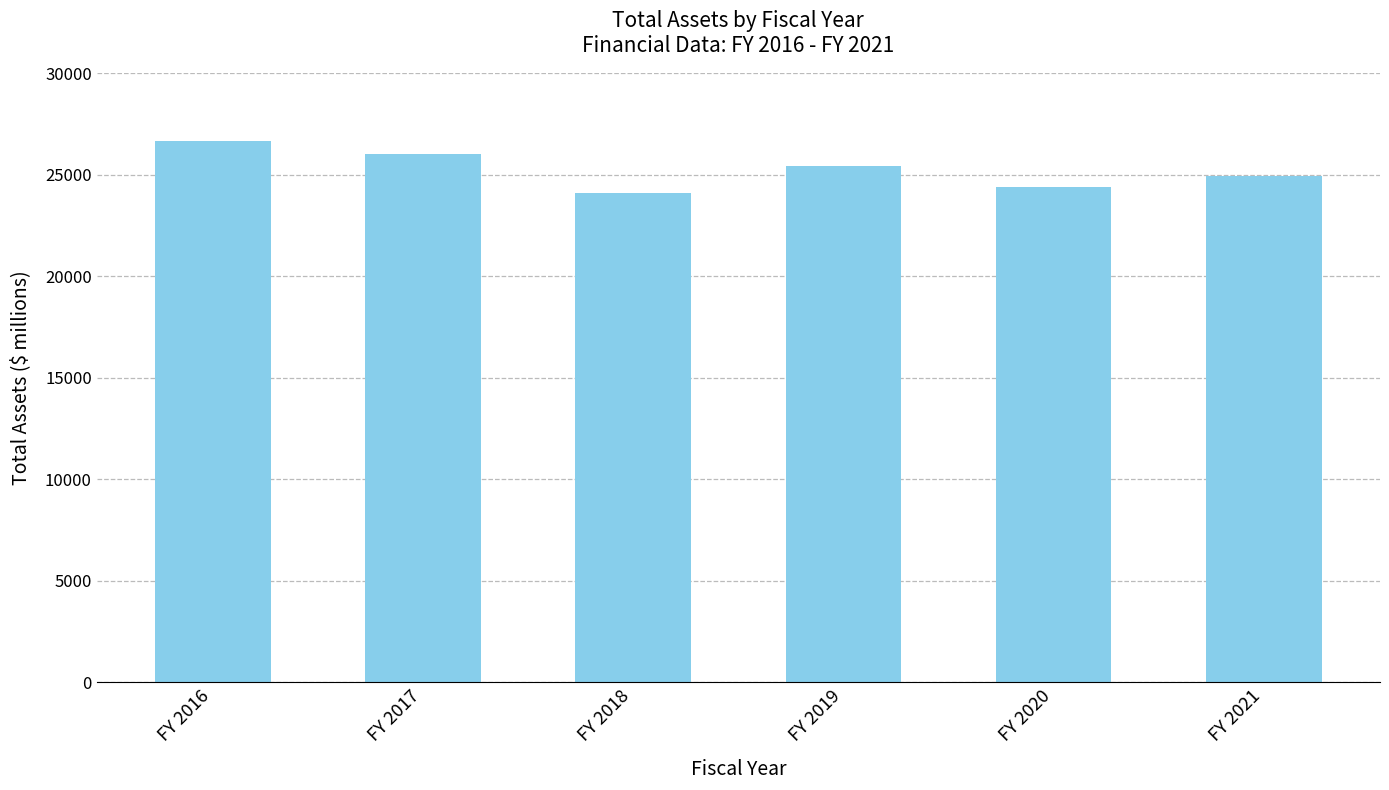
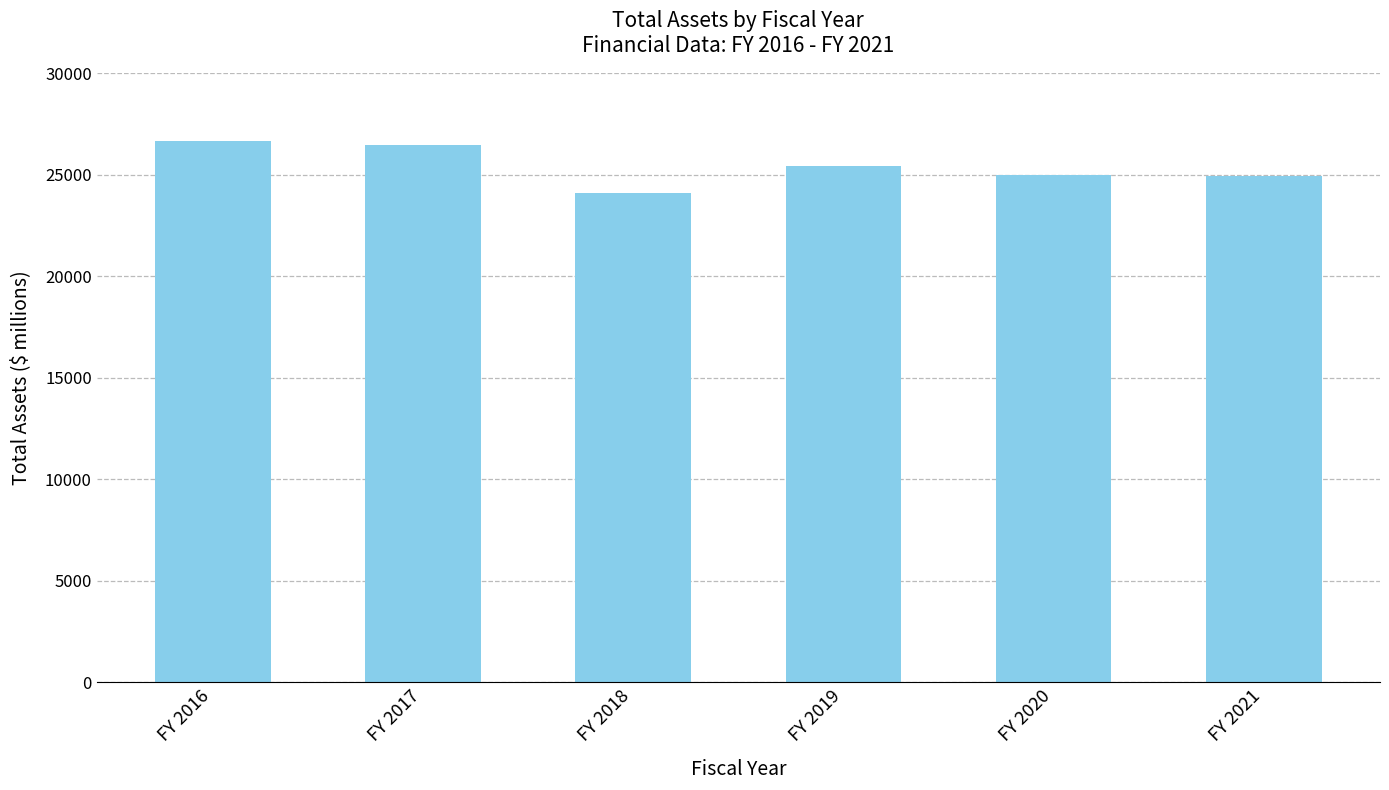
  {
    "FY 2016": 26700,
-   "FY 2017": 26000,
+   "FY 2017": 26400,
    "FY 2018": 24100,
    "FY 2019": 25400,
-   "FY 2020": 24400,
+   "FY 2020": 25000,
    "FY 2021": 24900
  }
